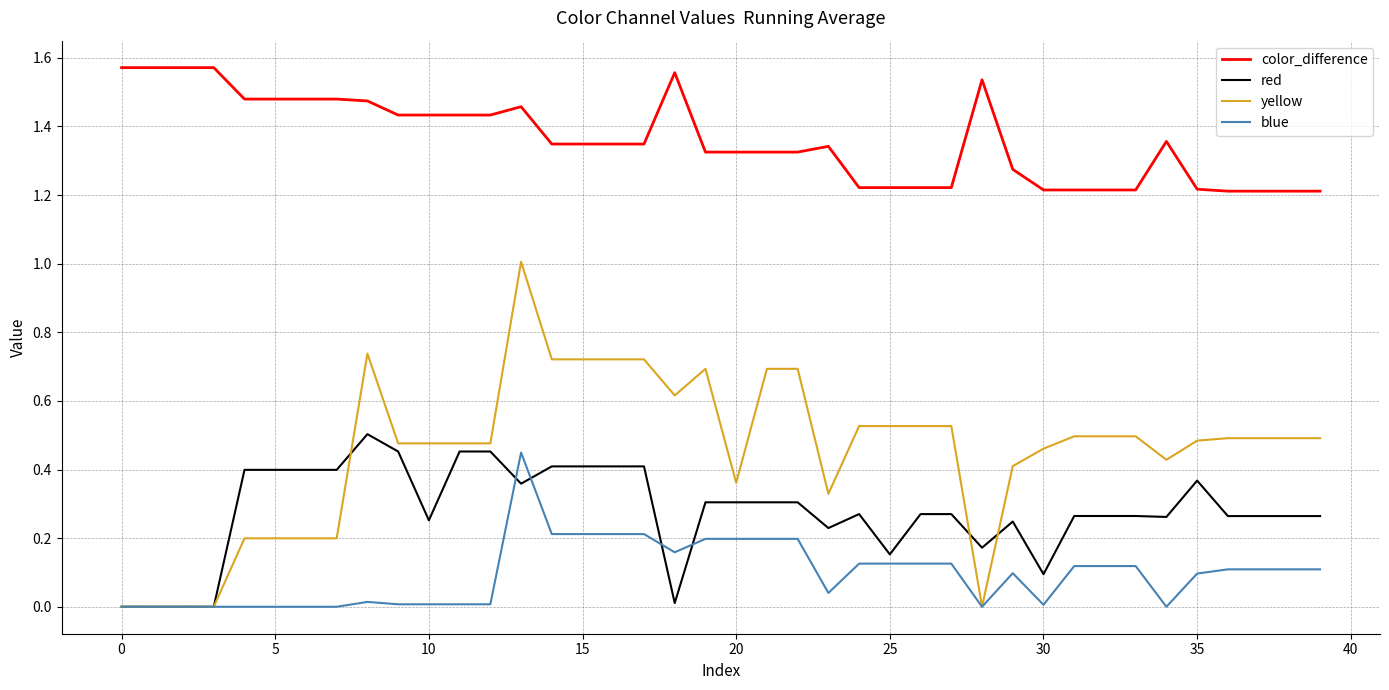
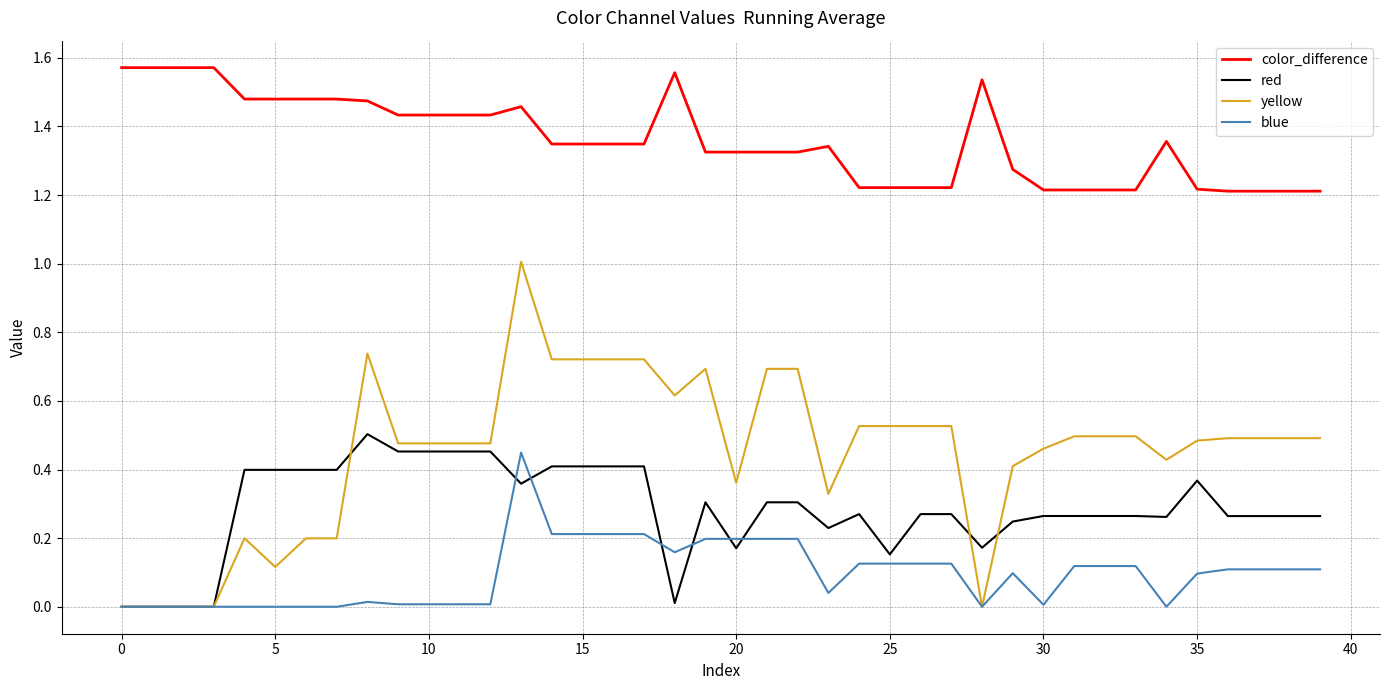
  {
    "color_difference": {
      "0": 1.57,
      "5": 1.48,
      "10": 1.43,
      "15": 1.35,
      "20": 1.33,
      "25": 1.22,
      "30": 1.21,
      "35": 1.22
    },
    "red": {
      "5": 0.40,
-     "10": 0.25,
+     "10": 0.45,
      "15": 0.41,
-     "20": 0.30,
+     "20": 0.17,
      "25": 0.15,
-     "30": 0.09,
+     "30": 0.26,
      "35": 0.37
    },
    "yellow": {
-     "5": 0.20,
+     "5": 0.12,
      "10": 0.48,
      "15": 0.72,
      "20": 0.36,
      "25": 0.53,
      "30": 0.46,
      "35": 0.48
    },
    "blue": {
      "5": 0.00,
      "10": 0.01,
      "15": 0.21,
      "20": 0.20,
      "25": 0.13,
      "30": 0.01,
      "35": 0.10
    }
  }
